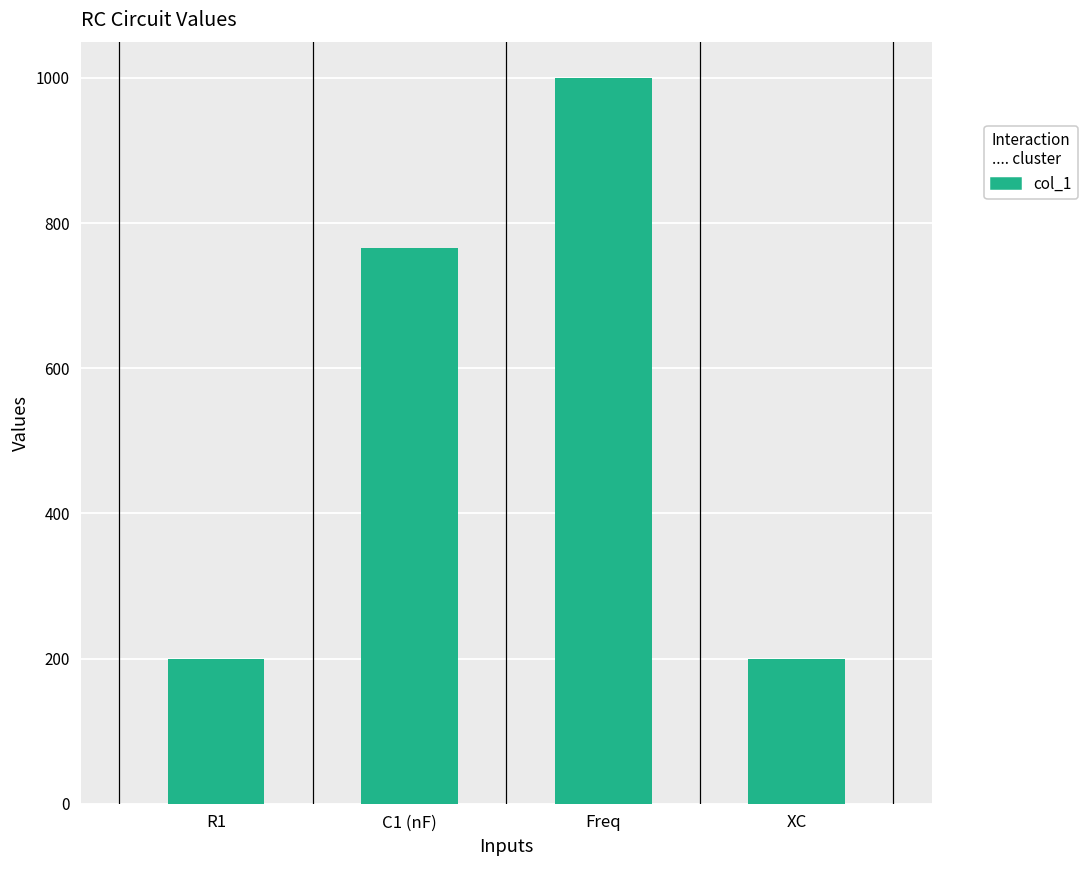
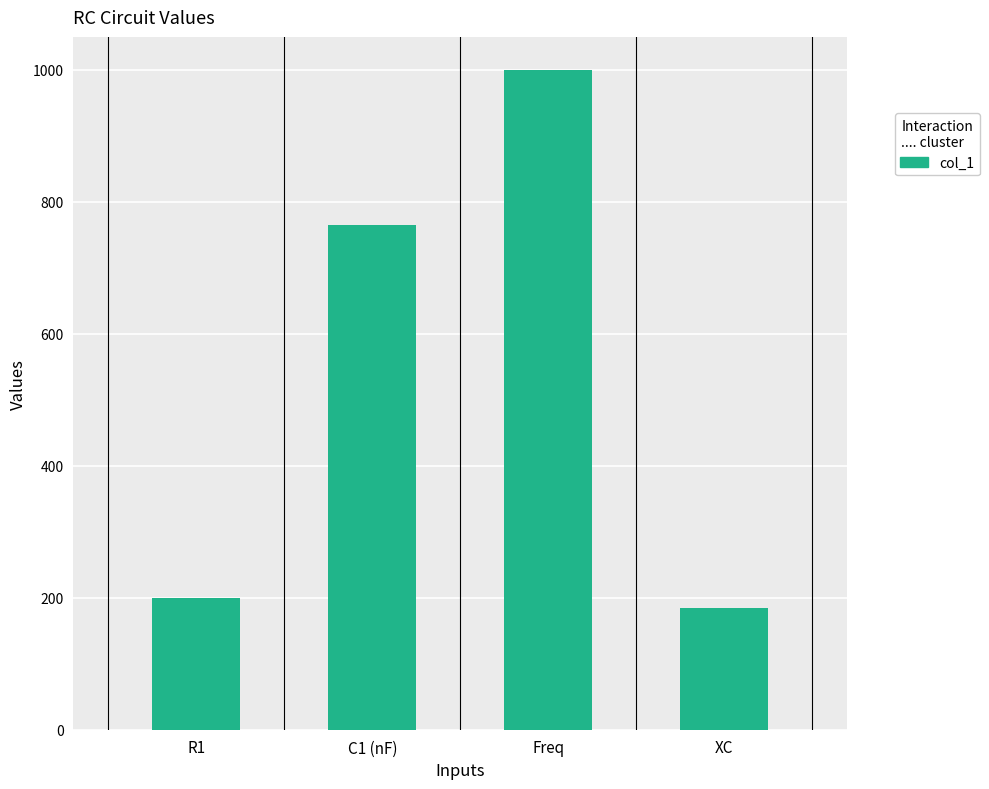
  {
    "R1": 200,
    "C1 (nF)": 770,
    "Freq": 1000,
-   "XC": 200
+   "XC": 180
  }
